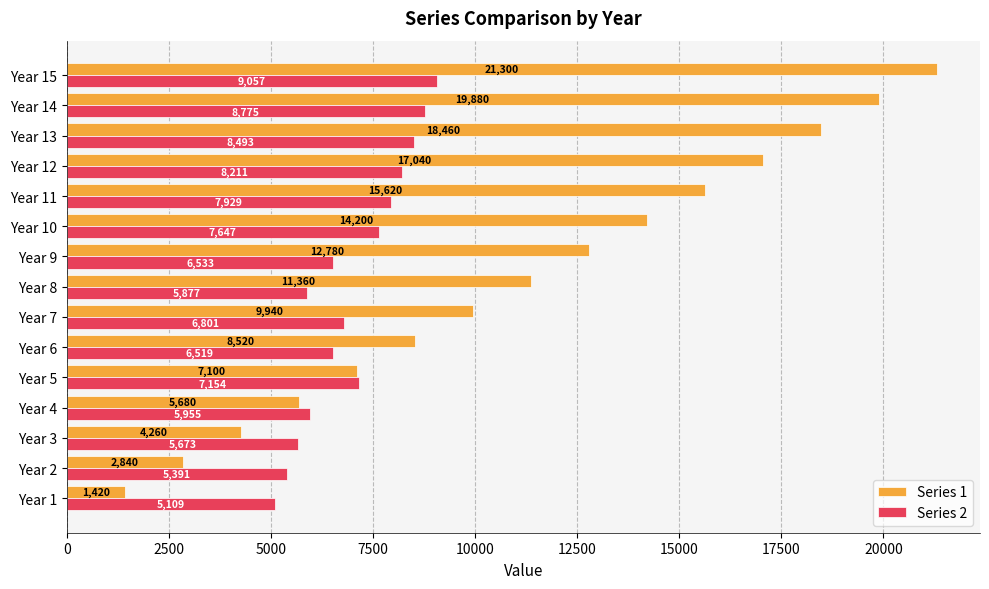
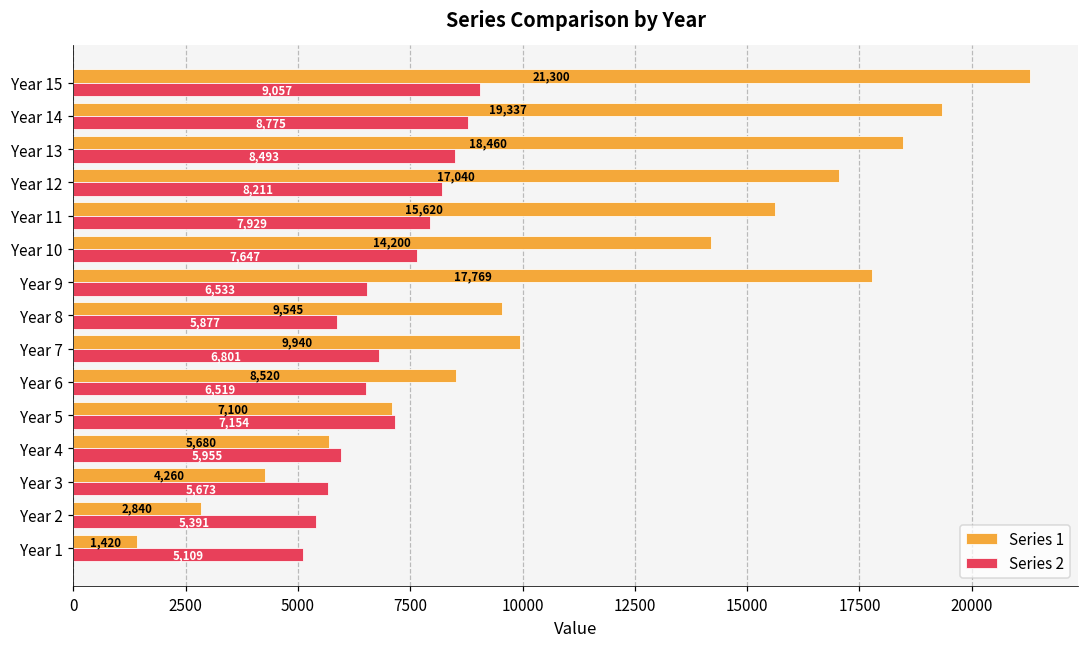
  {
    "Series 1": {
      "Year 15": "21,300",
-     "Year 14": "19,880",
+     "Year 14": "19,337",
      "Year 13": "18,460",
      "Year 12": "17,040",
      "Year 11": "15,620",
      "Year 10": "14,200",
-     "Year 9": "12,780",
-     "Year 8": "11,360",
+     "Year 9": "17,769",
+     "Year 8": "9,545",
      "Year 7": "9,940",
      "Year 6": "8,520",
      "Year 5": "7,100",
      "Year 4": "5,680",
      "Year 3": "4,260",
      "Year 2": "2,840",
      "Year 1": "1,420"
    },
    "Series 2": {
      "Year 15": "9,057",
      "Year 14": "8,775",
      "Year 13": "8,493",
      "Year 12": "8,211",
      "Year 11": "7,929",
      "Year 10": "7,647",
      "Year 9": "6,533",
      "Year 8": "5,877",
      "Year 7": "6,801",
      "Year 6": "6,519",
      "Year 5": "7,154",
      "Year 4": "5,955",
      "Year 3": "5,673",
      "Year 2": "5,391",
      "Year 1": "5,109"
    }
  }
